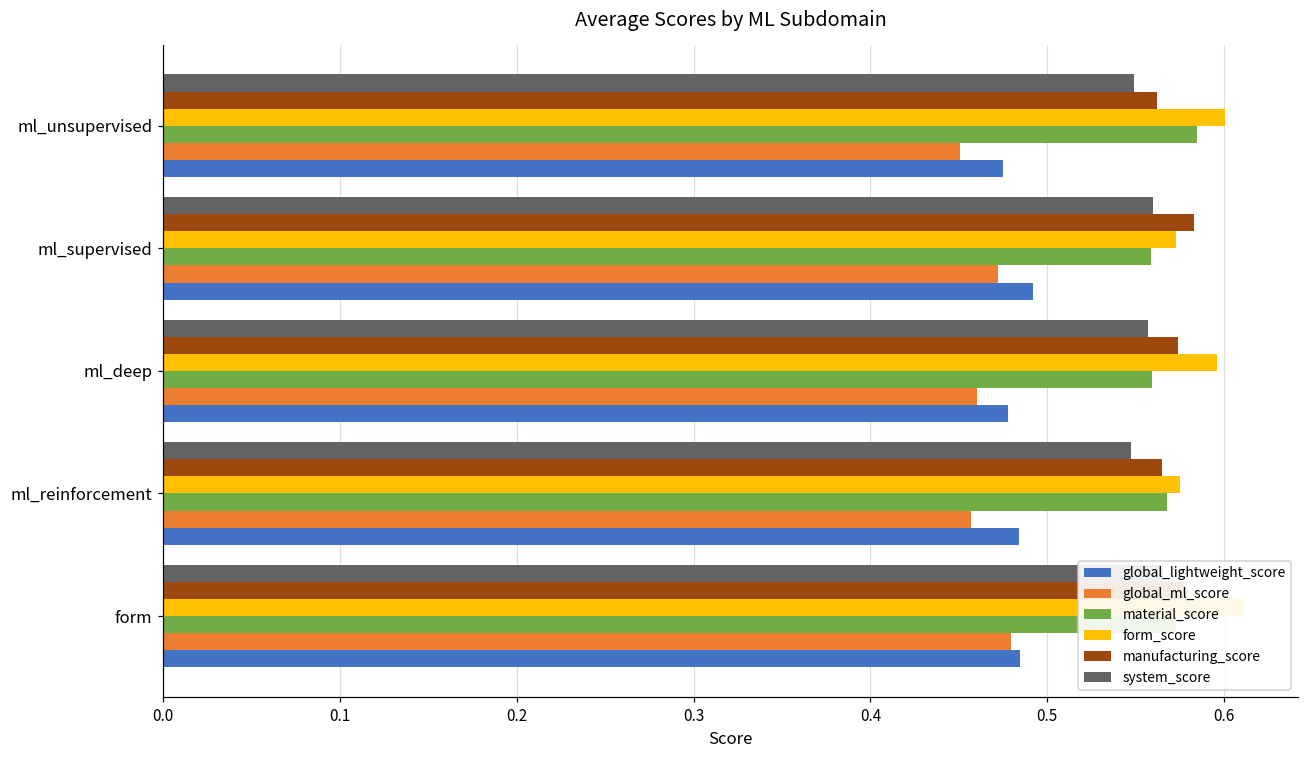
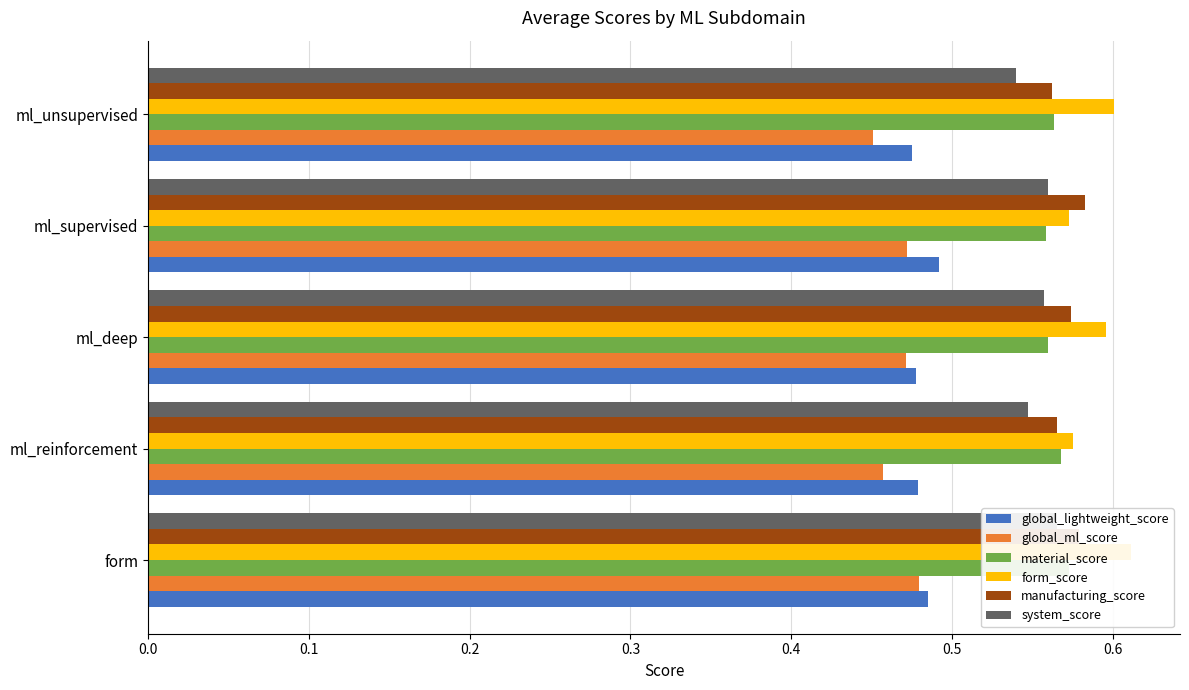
  {
    "global_lightweight_score": {
      "ml_unsupervised": 0.475,
      "ml_supervised": 0.492,
      "ml_deep": 0.478,
-     "ml_reinforcement": 0.484,
+     "ml_reinforcement": 0.479,
      "form": 0.485
    },
    "global_ml_score": {
      "ml_unsupervised": 0.451,
      "ml_supervised": 0.472,
-     "ml_deep": 0.460,
+     "ml_deep": 0.471,
      "ml_reinforcement": 0.457,
      "form": 0.479
    },
    "material_score": {
-     "ml_unsupervised": 0.585,
+     "ml_unsupervised": 0.564,
      "ml_supervised": 0.559,
      "ml_deep": 0.559,
      "ml_reinforcement": 0.568
    },
    "form_score": {
      "ml_unsupervised": 0.601,
      "ml_supervised": 0.573,
      "ml_deep": 0.596,
      "ml_reinforcement": 0.575
    },
    "manufacturing_score": {
      "ml_unsupervised": 0.562,
      "ml_supervised": 0.583,
      "ml_deep": 0.574,
      "ml_reinforcement": 0.565
    },
    "system_score": {
-     "ml_unsupervised": 0.549,
+     "ml_unsupervised": 0.540,
      "ml_supervised": 0.560,
      "ml_deep": 0.557,
      "ml_reinforcement": 0.547
    }
  }
